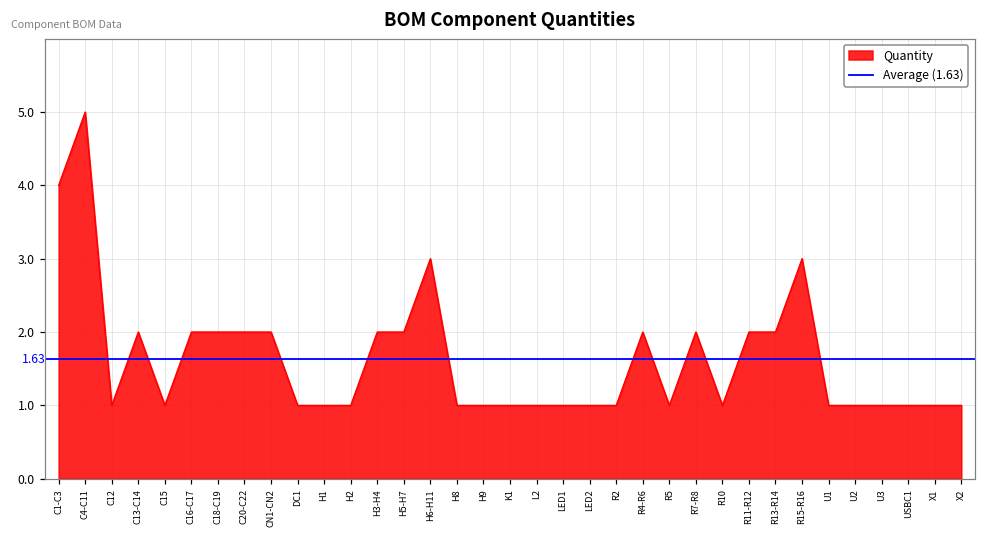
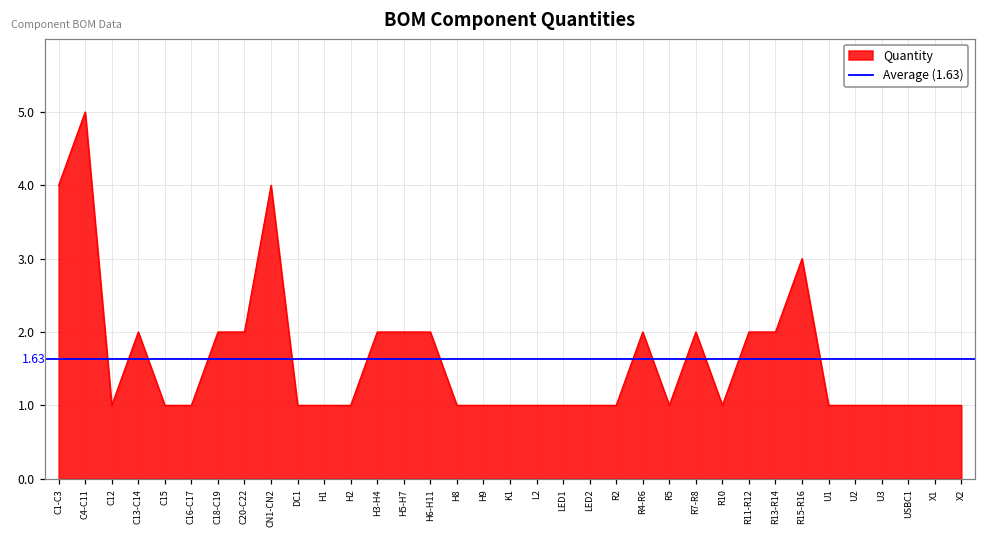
  {
    "C1-C3": 4,
    "C4-C11": 5,
    "C12": 1,
    "C13-C14": 2,
    "C15": 1,
-   "C16-C17": 2,
+   "C16-C17": 1,
    "C18-C19": 2,
    "C20-C22": 2,
-   "CN1-CN2": 2,
+   "CN1-CN2": 4,
    "DC1": 1,
    "H1": 1,
    "H2": 1,
    "H3-H4": 2,
    "H5-H7": 2,
-   "H6-H11": 3,
+   "H6-H11": 2,
    "H8": 1,
    "H9": 1,
    "K1": 1,
    "L2": 1,
    "LED1": 1,
    "LED2": 1,
    "R2": 1,
    "R4-R6": 2,
    "R5": 1,
    "R7-R8": 2,
    "R10": 1,
    "R11-R12": 2,
    "R13-R14": 2,
    "R15-R16": 3,
    "U1": 1,
    "U2": 1,
    "U3": 1,
    "USBC1": 1,
    "X1": 1,
    "X2": 1
  }
